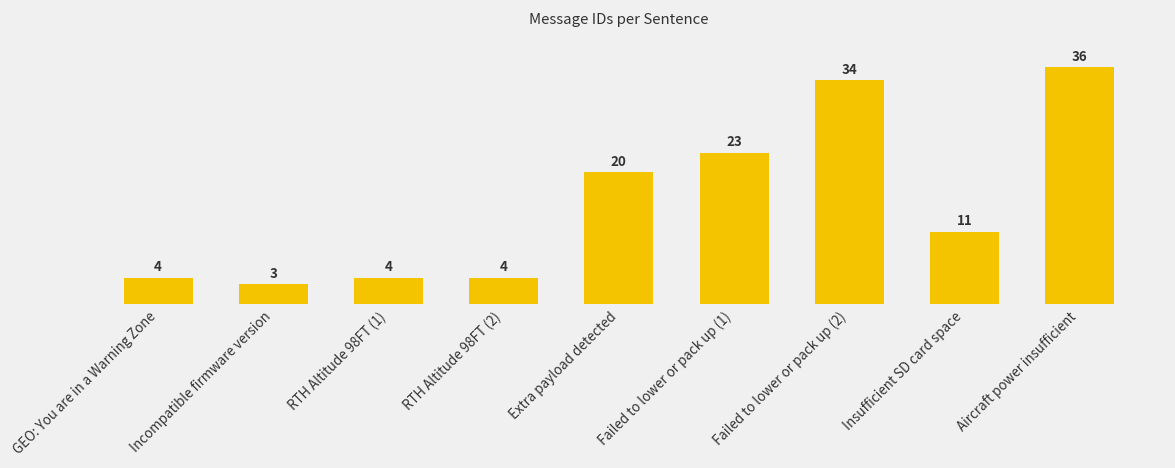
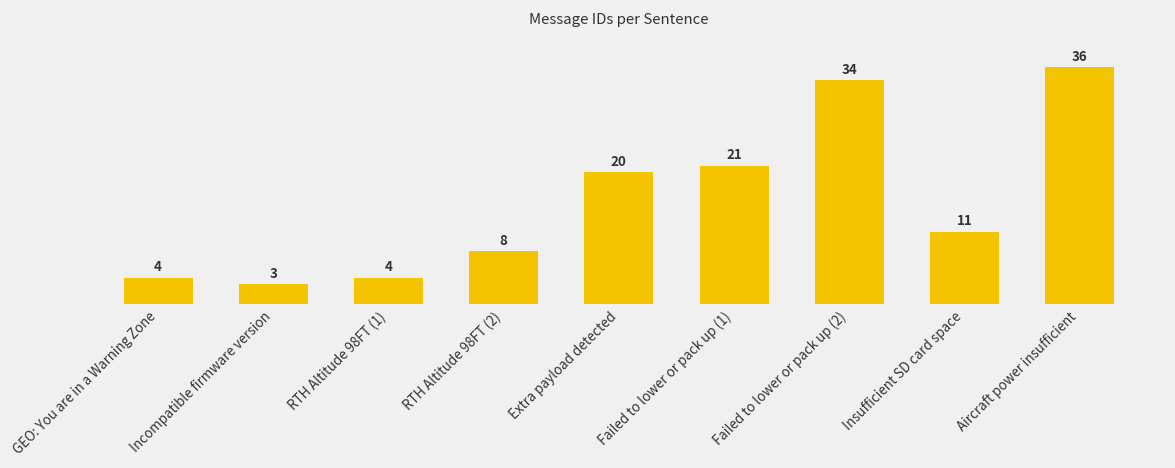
  {
    "GEO: You are in a Warning Zone": 4,
    "Incompatible firmware version": 3,
    "RTH Altitude 98FT (1)": 4,
-   "RTH Altitude 98FT (2)": 4,
+   "RTH Altitude 98FT (2)": 8,
    "Extra payload detected": 20,
-   "Failed to lower or pack up (1)": 23,
+   "Failed to lower or pack up (1)": 21,
    "Failed to lower or pack up (2)": 34,
    "Insufficient SD card space": 11,
    "Aircraft power insufficient": 36
  }
